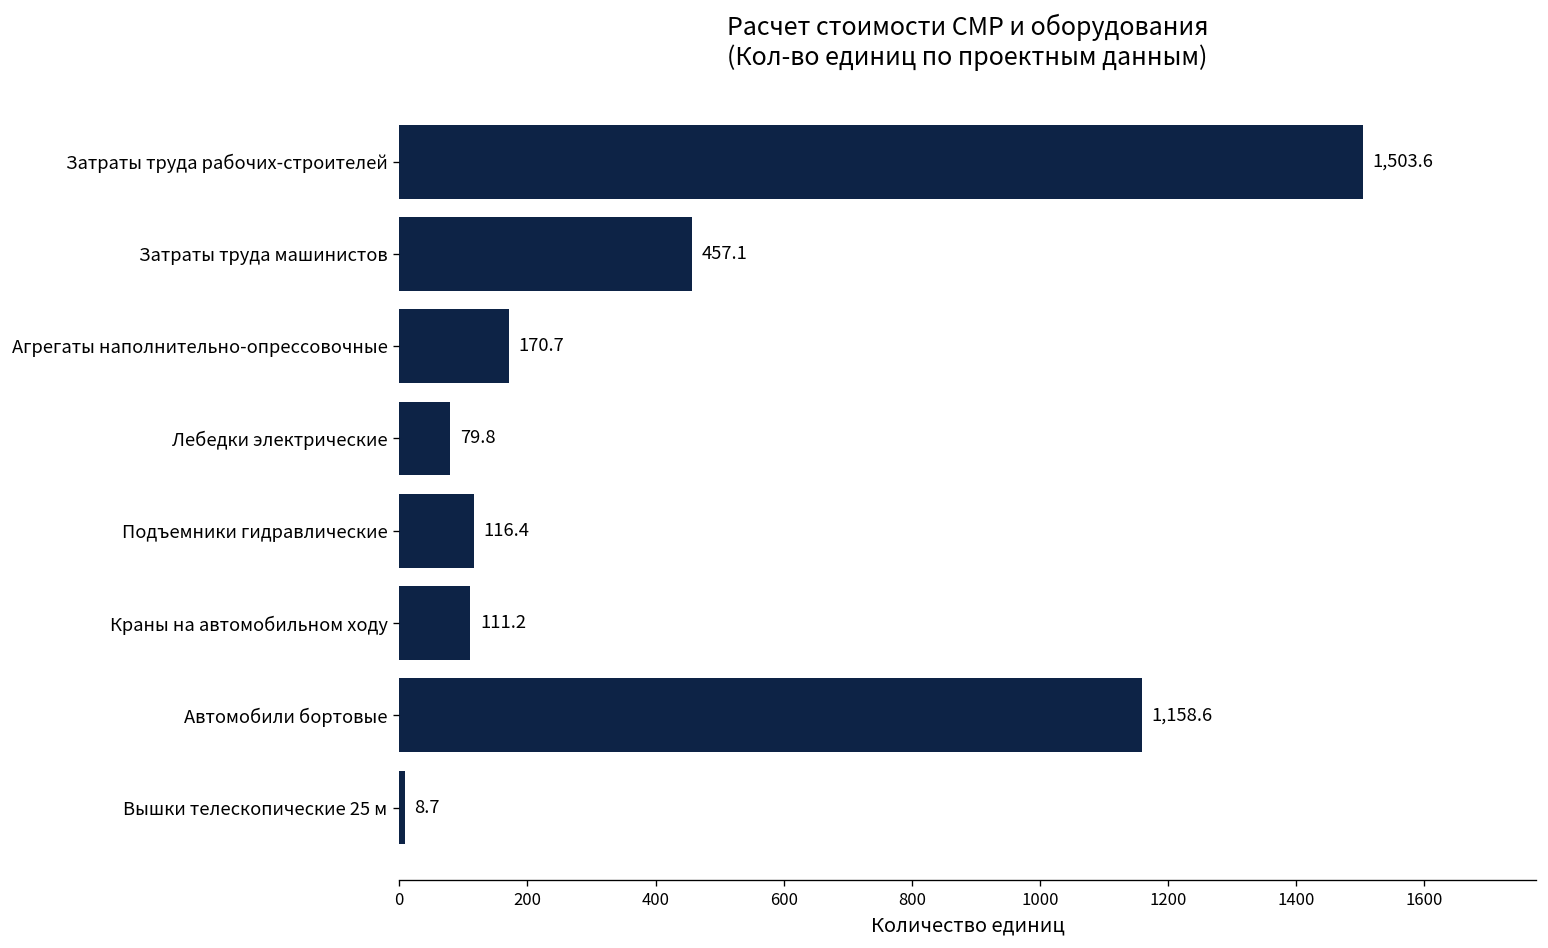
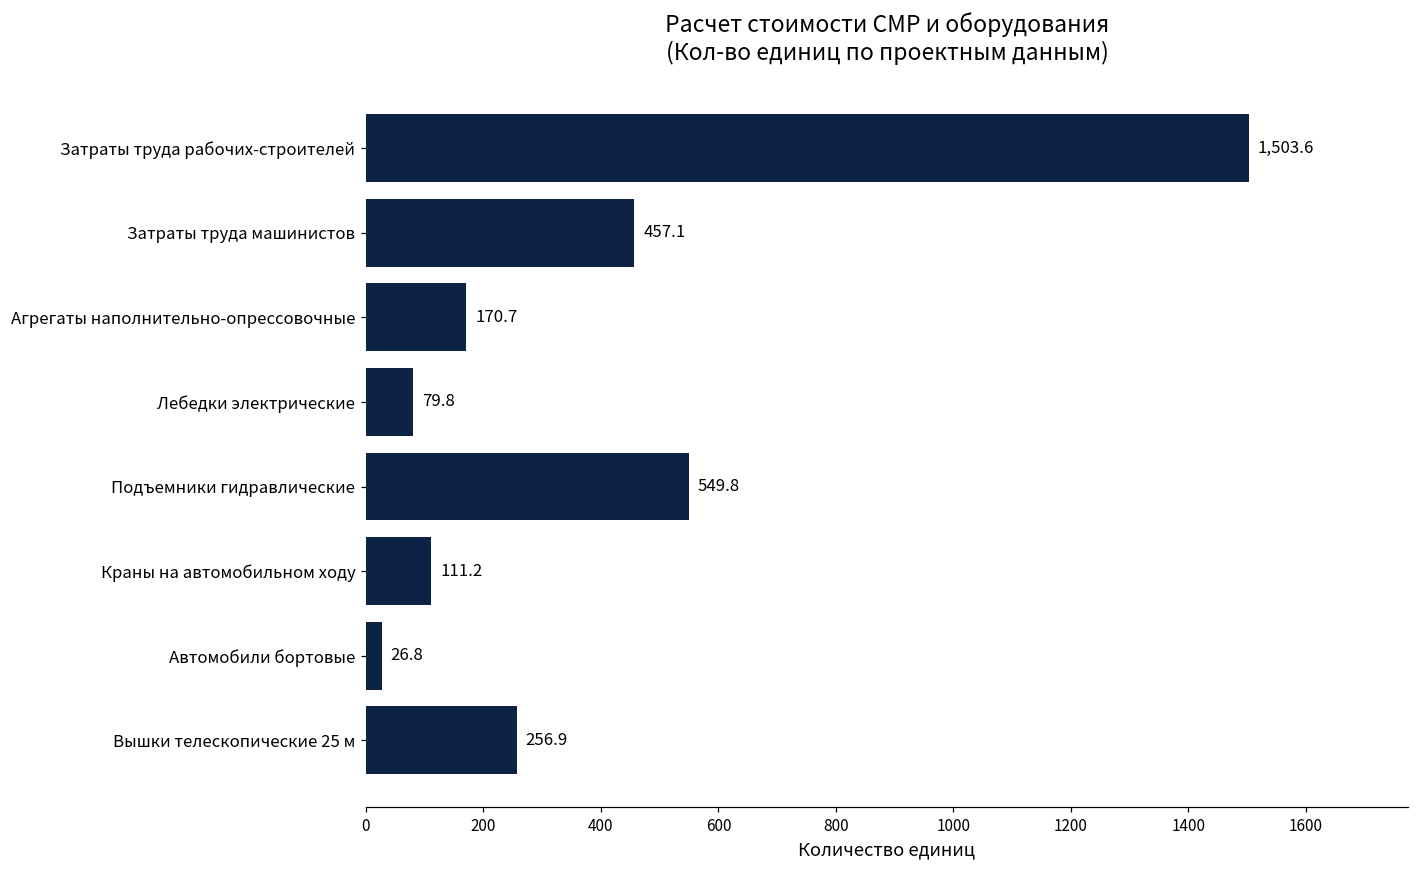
  {
    "Затраты труда рабочих-строителей": "1,503.6",
    "Затраты труда машинистов": "457.1",
    "Агрегаты наполнительно-опрессовочные": "170.7",
    "Лебедки электрические": "79.8",
-   "Подъемники гидравлические": "116.4",
+   "Подъемники гидравлические": "549.8",
    "Краны на автомобильном ходу": "111.2",
-   "Автомобили бортовые": "1,158.6",
-   "Вышки телескопические 25 м": "8.7"
+   "Автомобили бортовые": "26.8",
+   "Вышки телескопические 25 м": "256.9"
  }
